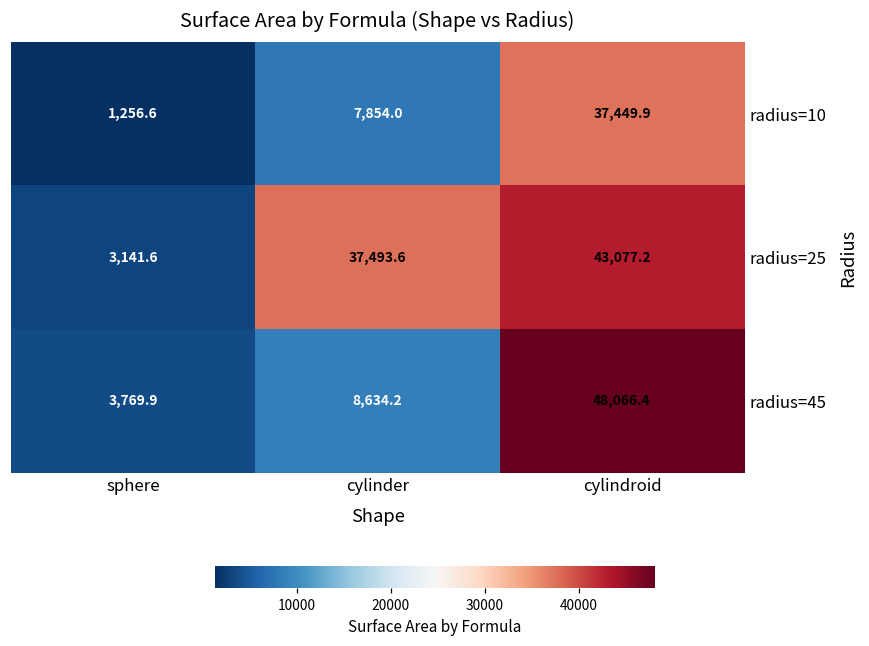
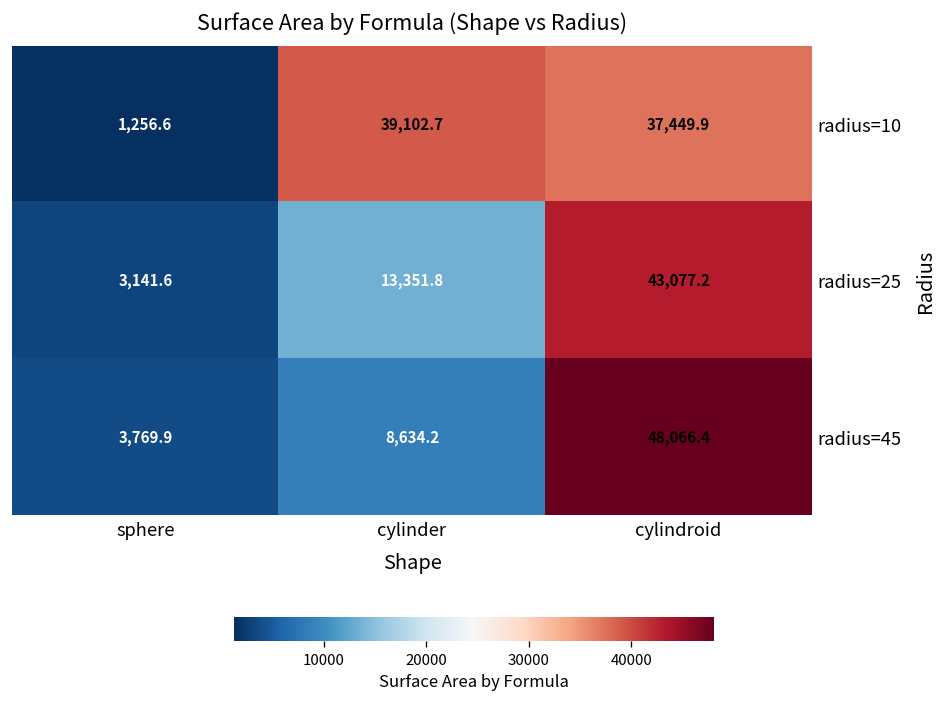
  {
    "radius=10": {
      "sphere": "1,256.6",
-     "cylinder": "7,854.0",
+     "cylinder": "39,102.7",
      "cylindroid": "37,449.9"
    },
    "radius=25": {
      "sphere": "3,141.6",
-     "cylinder": "37,493.6",
+     "cylinder": "13,351.8",
      "cylindroid": "43,077.2"
    },
    "radius=45": {
      "sphere": "3,769.9",
      "cylinder": "8,634.2",
      "cylindroid": "48,066.4"
    }
  }
